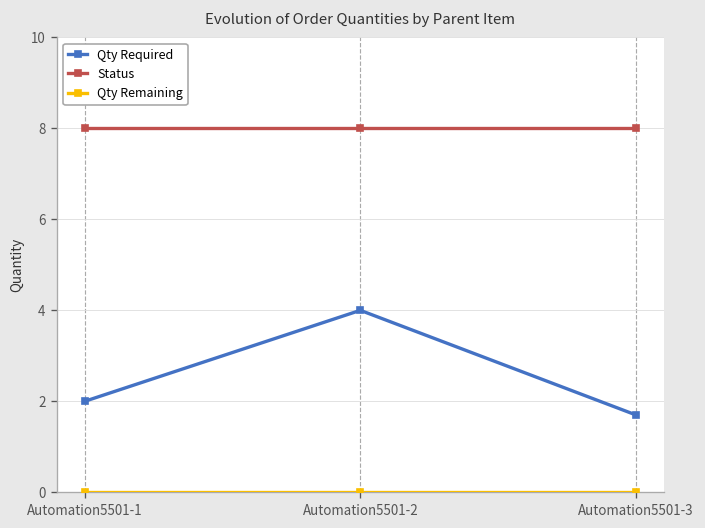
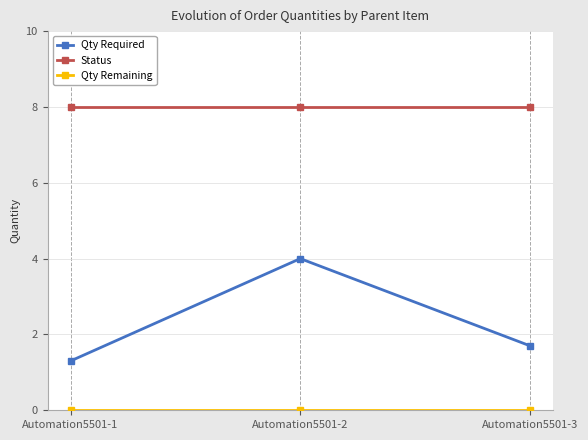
  {
    "Qty Required": {
-     "Automation5501-1": 2.0,
+     "Automation5501-1": 1.3,
      "Automation5501-2": 4.0,
      "Automation5501-3": 1.7
    },
    "Status": {
      "Automation5501-1": 8.0,
      "Automation5501-2": 8.0,
      "Automation5501-3": 8.0
    },
    "Qty Remaining": {
      "Automation5501-1": 0.0,
      "Automation5501-2": 0.0,
      "Automation5501-3": 0.0
    }
  }
